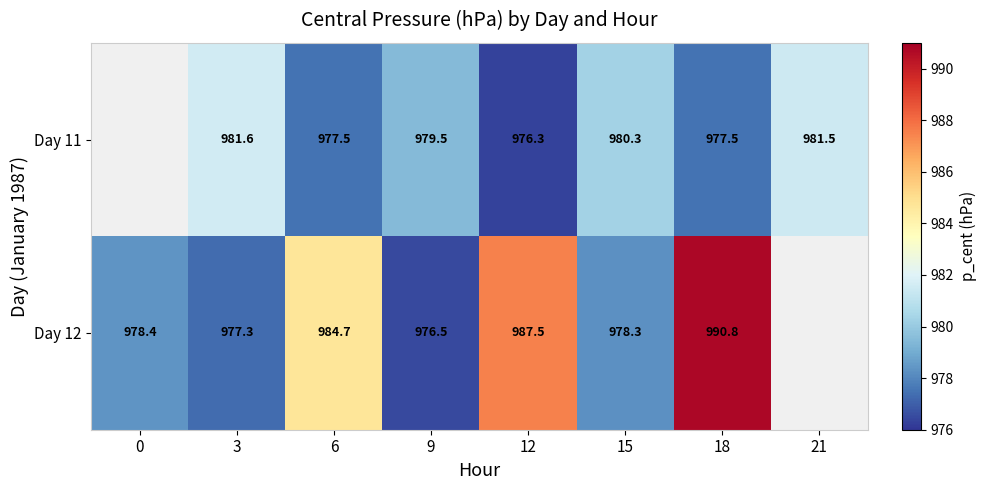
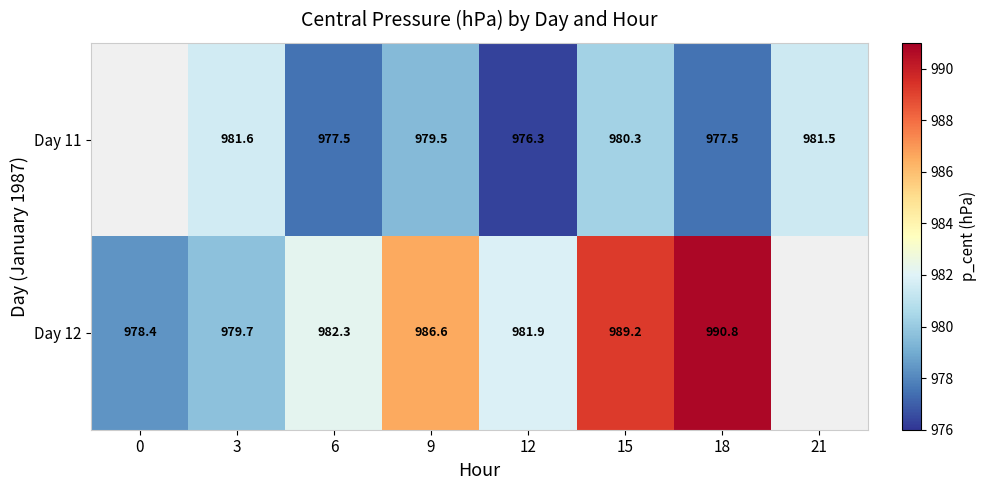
  {
    "Day 11": {
      "3": 981.6,
      "6": 977.5,
      "9": 979.5,
      "12": 976.3,
      "15": 980.3,
      "18": 977.5,
      "21": 981.5
    },
    "Day 12": {
      "0": 978.4,
-     "3": 977.3,
-     "6": 984.7,
-     "9": 976.5,
-     "12": 987.5,
-     "15": 978.3,
+     "3": 979.7,
+     "6": 982.3,
+     "9": 986.6,
+     "12": 981.9,
+     "15": 989.2,
      "18": 990.8
    }
  }
